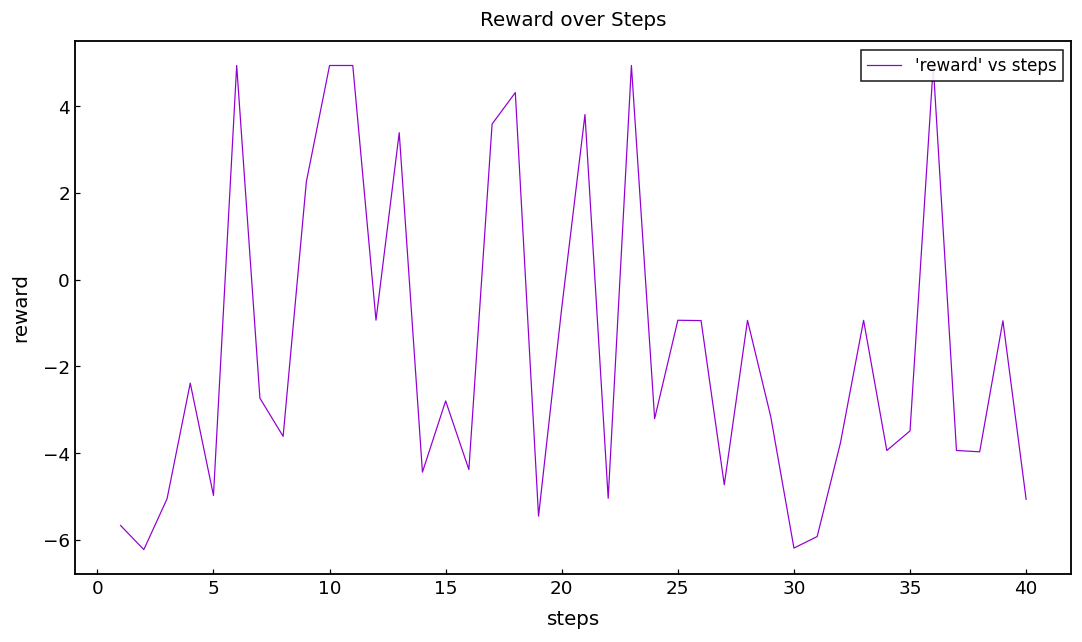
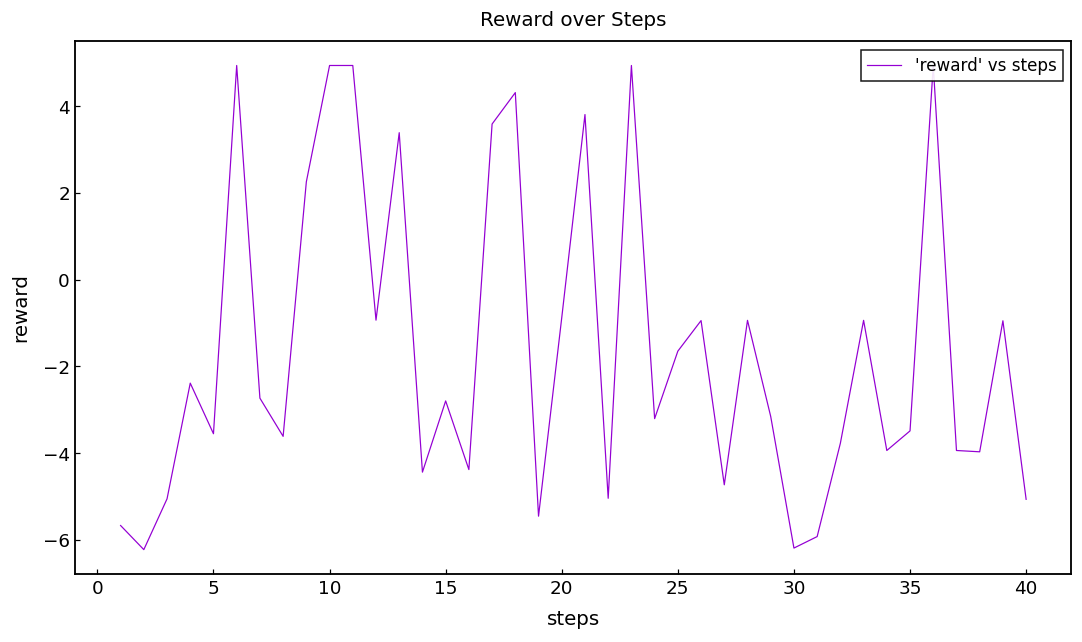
  {
-   "5": -5.0,
+   "5": -3.6,
    "10": 4.9,
    "15": -2.8,
-   "20": -0.6,
-   "25": -0.9,
+   "20": -0.9,
+   "25": -1.6,
    "30": -6.2,
    "35": -3.5,
    "40": -5.1
  }
